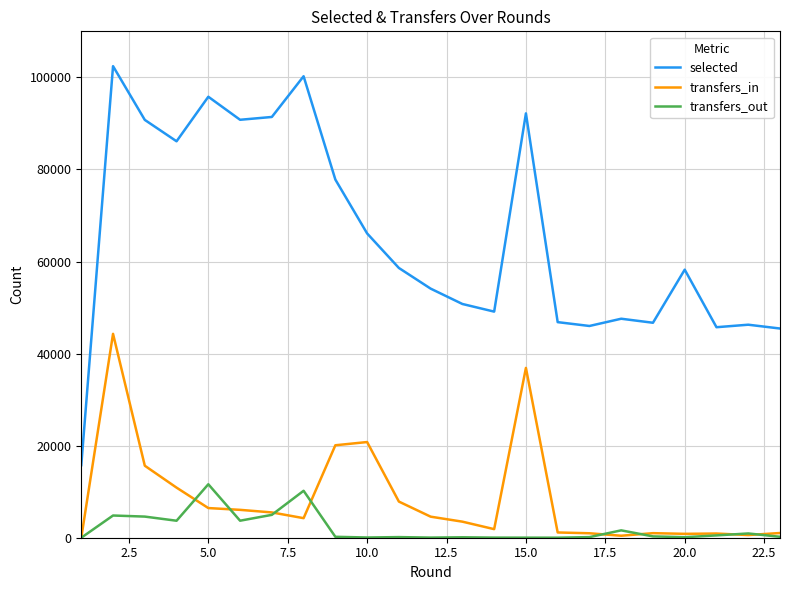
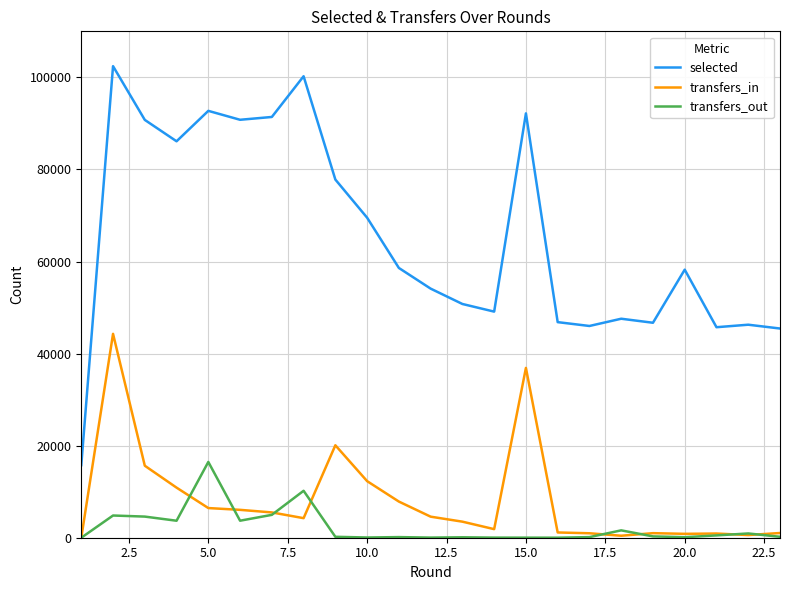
  {
    "selected": {
-     "5.0": 96000,
-     "10.0": 66000,
+     "5.0": 93000,
+     "10.0": 70000,
      "15.0": 92000,
      "20.0": 58000
    },
    "transfers_in": {
      "5.0": 6000,
-     "10.0": 21000,
+     "10.0": 12000,
      "15.0": 37000,
      "20.0": 1000
    },
    "transfers_out": {
-     "5.0": 12000,
+     "5.0": 16000,
      "10.0": 0,
      "15.0": 0,
      "20.0": 0
    }
  }
